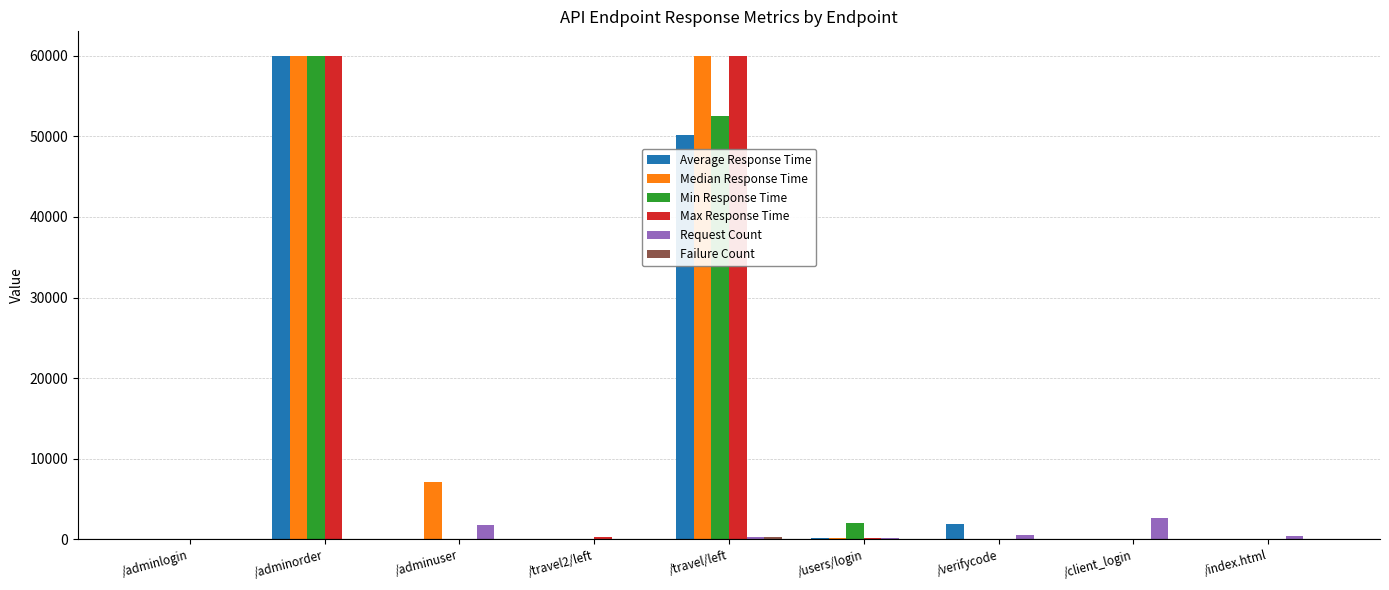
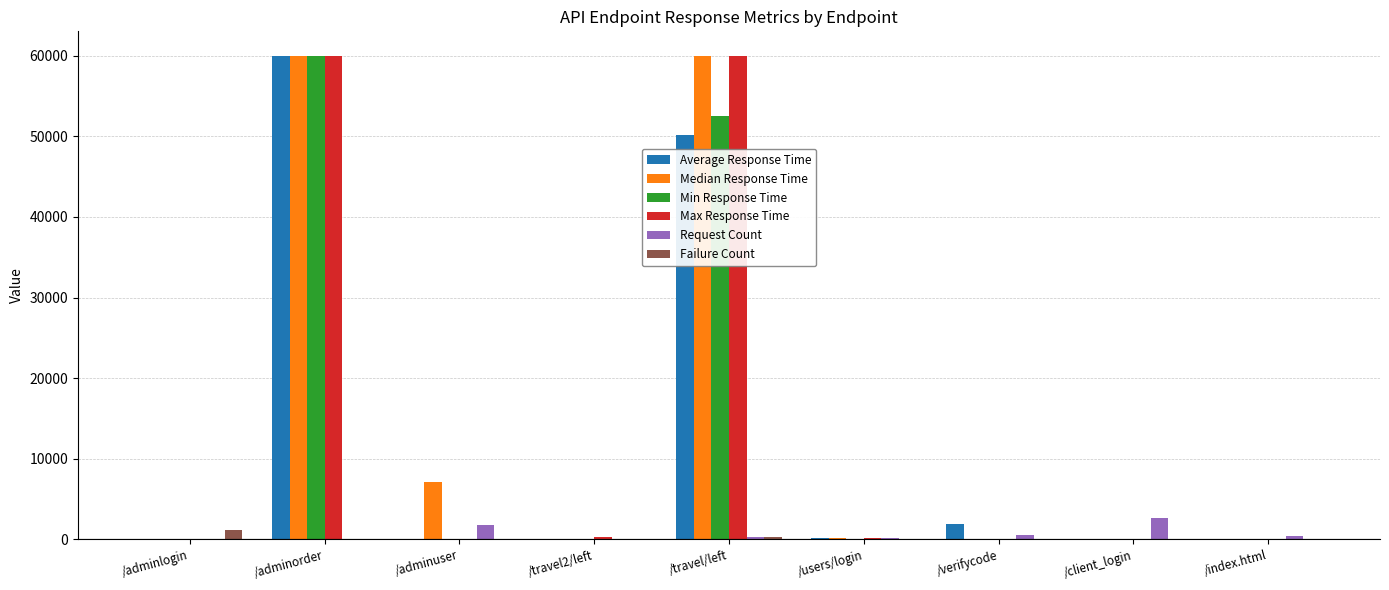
  {
    "Average Response Time": {
      "/adminorder": 60000,
      "/travel/left": 50000,
      "/verifycode": 2000
    },
    "Median Response Time": {
      "/adminorder": 60000,
      "/adminuser": 7000,
      "/travel/left": 60000
    },
    "Min Response Time": {
      "/adminorder": 60000,
      "/travel/left": 52000,
-     "/users/login": 2000
+     "/users/login": 0
    },
    "Max Response Time": {
      "/adminorder": 60000,
      "/travel/left": 60000
    },
    "Request Count": {
      "/adminuser": 2000,
      "/travel/left": 0,
      "/verifycode": 1000,
      "/client_login": 3000,
      "/index.html": 0
    },
    "Failure Count": {
-     "/adminlogin": 0,
+     "/adminlogin": 1000,
      "/adminuser": 0,
      "/travel2/left": 0,
      "/users/login": 0,
      "/verifycode": 0,
      "/client_login": 0,
      "/index.html": 0
    }
  }
